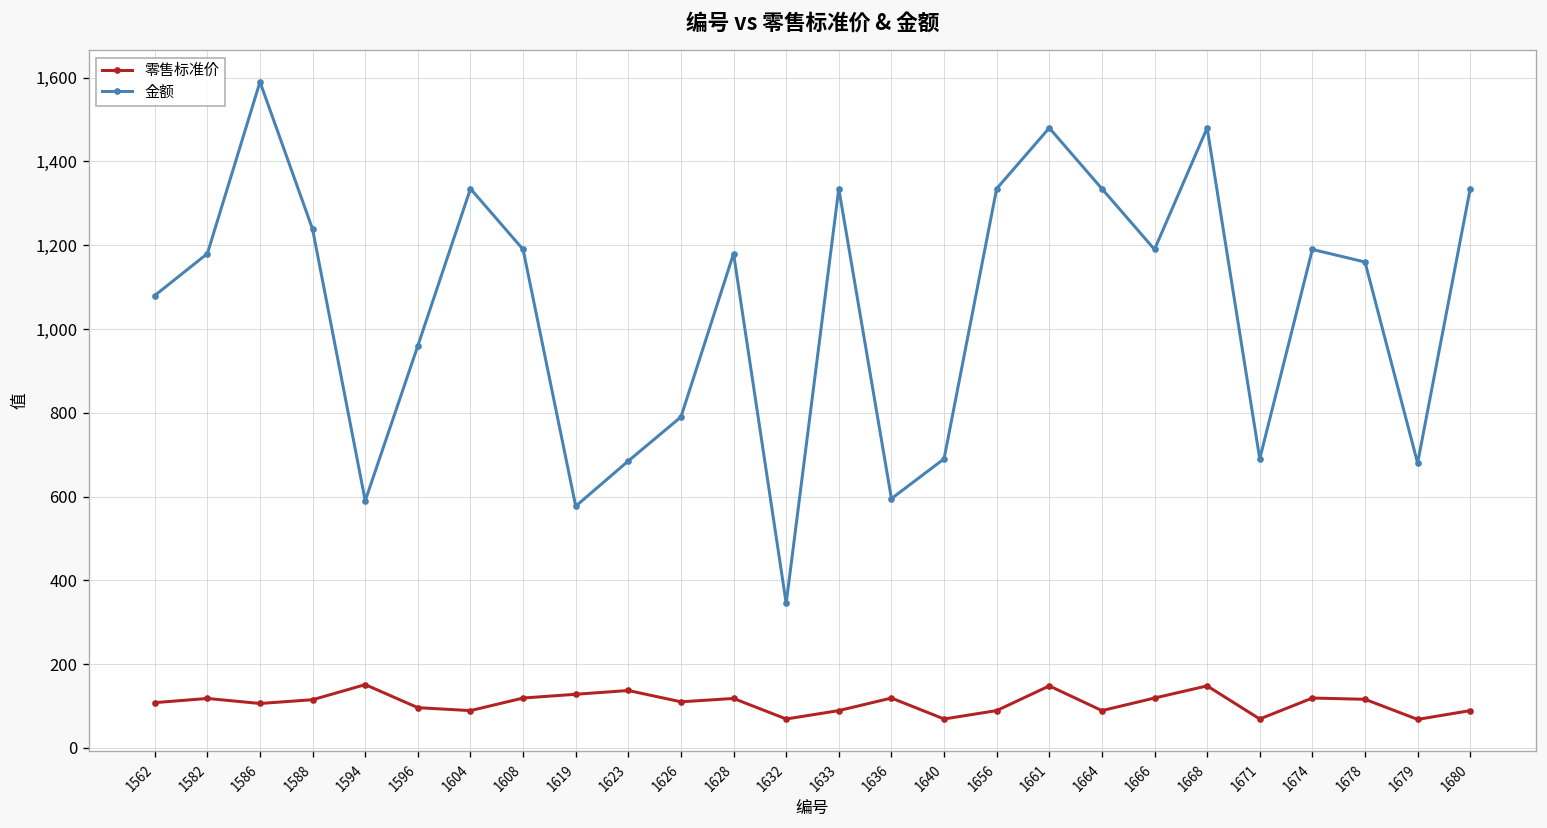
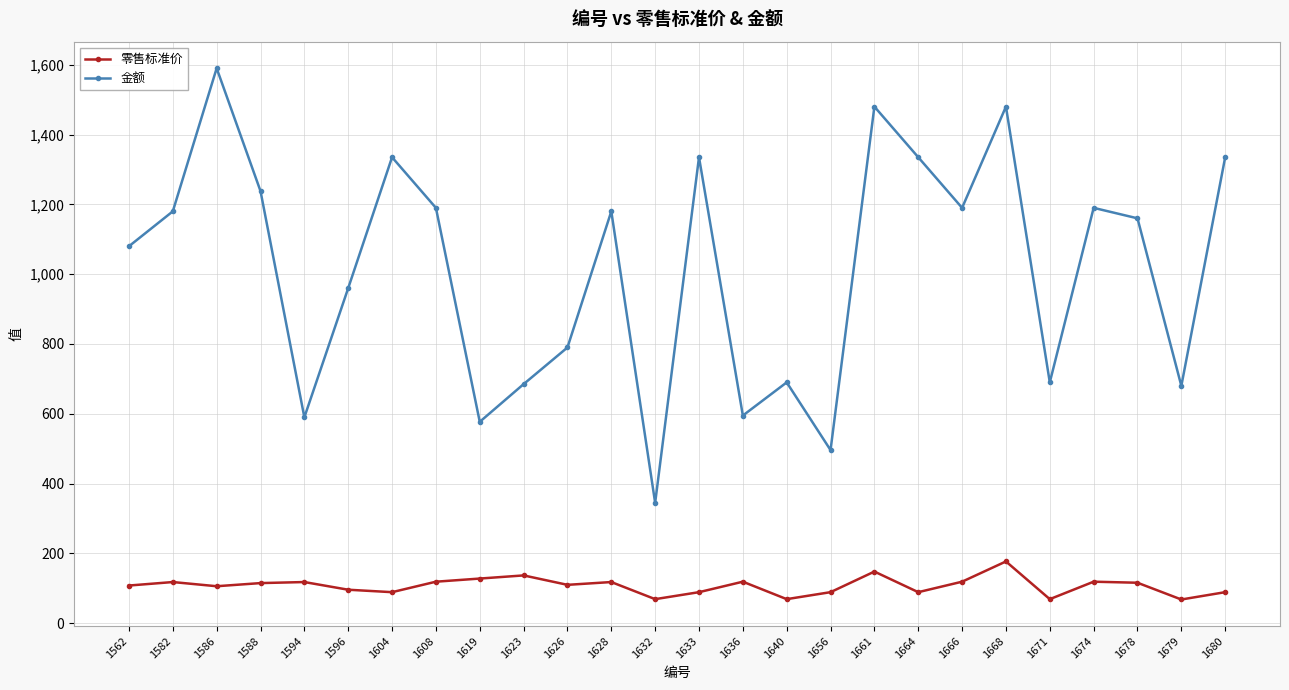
  {
    "零售标准价": {
      "1562": "110",
      "1582": "120",
      "1586": "110",
      "1588": "120",
-     "1594": "150",
+     "1594": "120",
      "1596": "100",
      "1604": "90",
      "1608": "120",
      "1619": "130",
      "1623": "140",
      "1626": "110",
      "1628": "120",
      "1632": "70",
      "1633": "90",
      "1636": "120",
      "1640": "70",
      "1656": "90",
      "1661": "150",
      "1664": "90",
      "1666": "120",
-     "1668": "150",
+     "1668": "180",
      "1671": "70",
      "1674": "120",
      "1678": "120",
      "1679": "70",
      "1680": "90"
    },
    "金额": {
      "1562": "1,080",
      "1582": "1,180",
      "1586": "1,590",
      "1588": "1,240",
      "1594": "590",
      "1596": "960",
      "1604": "1,340",
      "1608": "1,190",
      "1619": "580",
      "1623": "690",
      "1626": "790",
      "1628": "1,180",
      "1632": "350",
      "1633": "1,340",
      "1636": "600",
      "1640": "690",
-     "1656": "1,340",
+     "1656": "500",
      "1661": "1,480",
      "1664": "1,340",
      "1666": "1,190",
      "1668": "1,480",
      "1671": "690",
      "1674": "1,190",
      "1678": "1,160",
      "1679": "680",
      "1680": "1,340"
    }
  }
